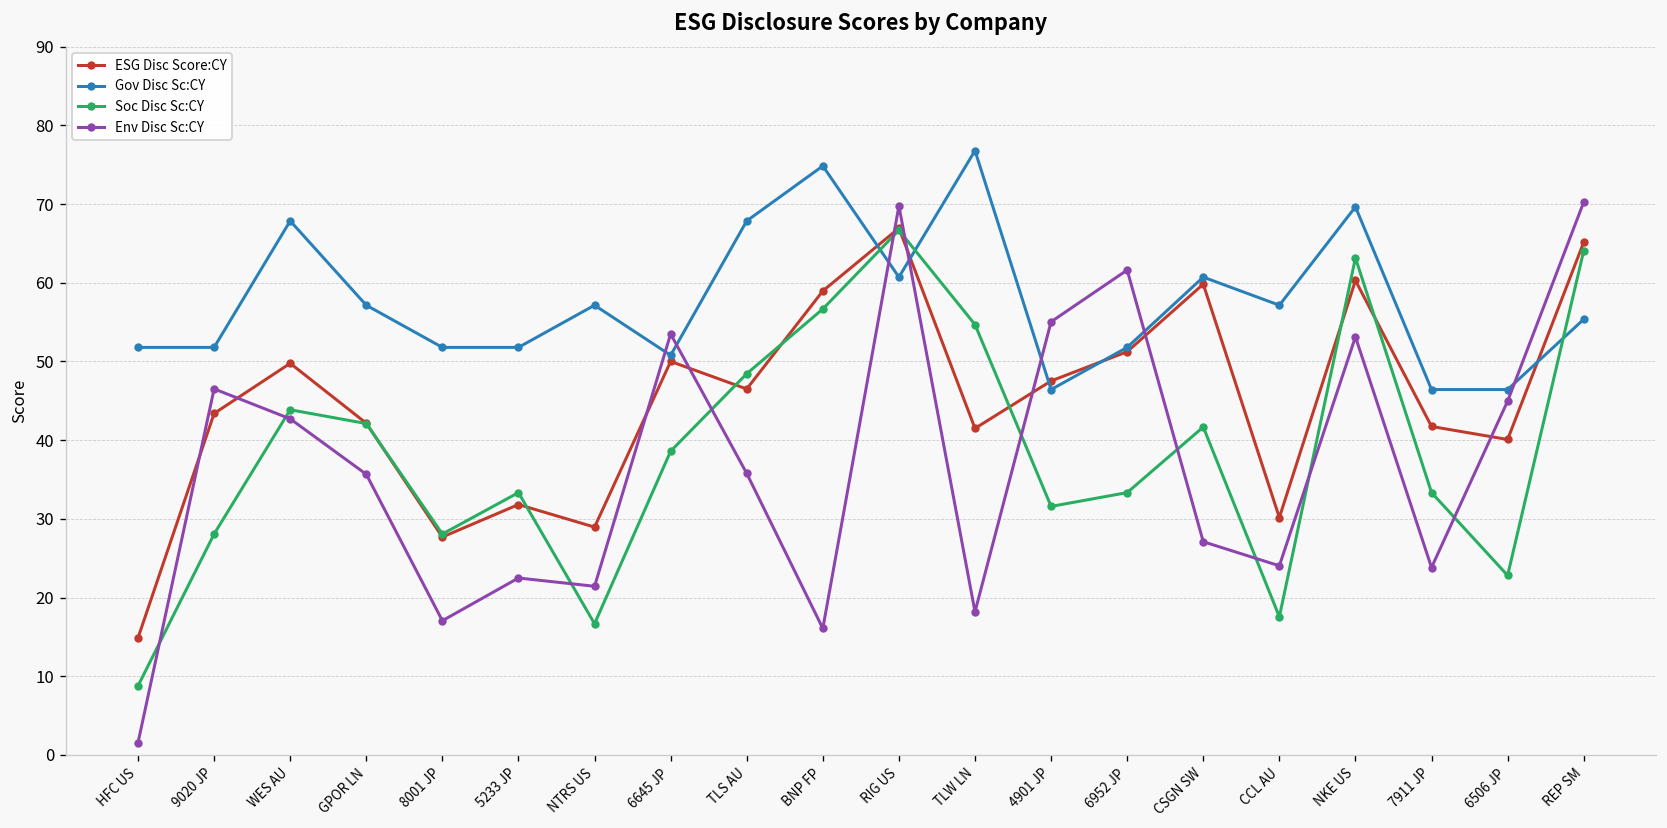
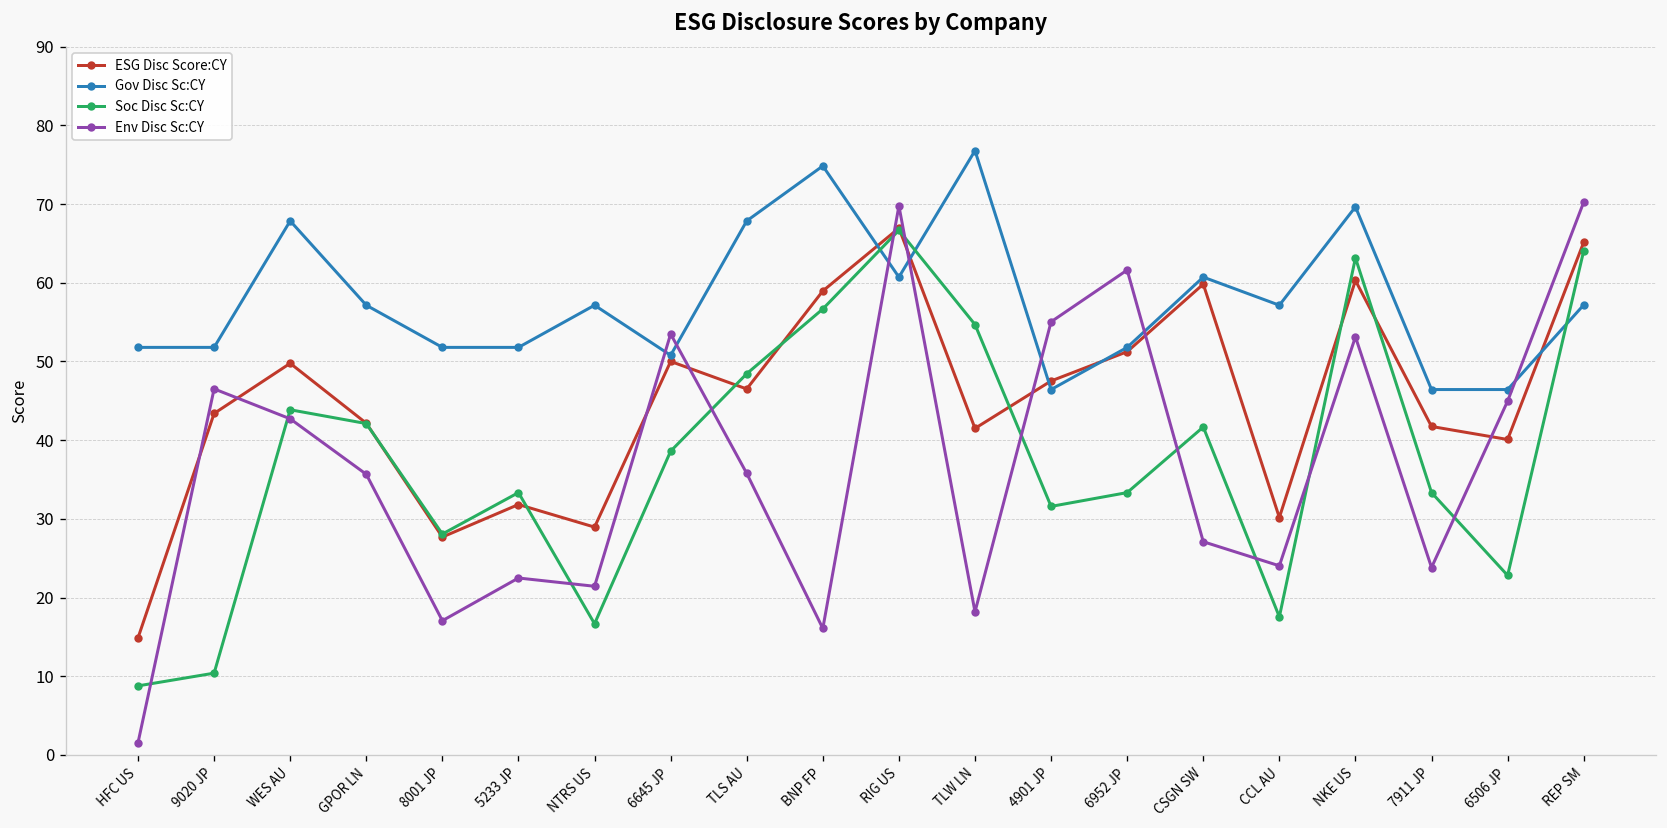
  {
    "ESG Disc Score:CY": {
      "HFC US": 15,
      "9020 JP": 43,
      "WES AU": 50,
      "5233 JP": 32,
      "NTRS US": 29,
      "6645 JP": 50,
      "TLS AU": 47,
      "BNP FP": 59,
      "TLW LN": 41,
      "4901 JP": 48,
      "6952 JP": 51,
      "CSGN SW": 60,
      "CCL AU": 30,
      "NKE US": 60,
      "7911 JP": 42,
      "6506 JP": 40,
      "REP SM": 65
    },
    "Gov Disc Sc:CY": {
      "HFC US": 52,
      "9020 JP": 52,
      "WES AU": 68,
      "GPOR LN": 57,
      "8001 JP": 52,
      "5233 JP": 52,
      "NTRS US": 57,
      "6645 JP": 51,
      "TLS AU": 68,
      "BNP FP": 75,
      "RIG US": 61,
      "TLW LN": 77,
      "4901 JP": 46,
      "6952 JP": 52,
      "CSGN SW": 61,
      "CCL AU": 57,
      "NKE US": 70,
      "7911 JP": 46,
      "6506 JP": 46,
-     "REP SM": 55
+     "REP SM": 57
    },
    "Soc Disc Sc:CY": {
      "HFC US": 9,
-     "9020 JP": 28,
+     "9020 JP": 10,
      "WES AU": 44,
      "5233 JP": 33,
      "NTRS US": 17,
      "6645 JP": 39,
      "TLS AU": 48,
      "BNP FP": 57,
      "TLW LN": 55,
      "4901 JP": 32,
      "6952 JP": 33,
      "CSGN SW": 42,
      "CCL AU": 18,
      "NKE US": 63,
      "7911 JP": 33,
      "6506 JP": 23,
      "REP SM": 64
    },
    "Env Disc Sc:CY": {
      "HFC US": 2,
      "9020 JP": 47,
      "WES AU": 43,
      "GPOR LN": 36,
      "8001 JP": 17,
      "5233 JP": 22,
      "NTRS US": 21,
      "6645 JP": 53,
      "TLS AU": 36,
      "BNP FP": 16,
      "RIG US": 70,
      "TLW LN": 18,
      "4901 JP": 55,
      "6952 JP": 62,
      "CSGN SW": 27,
      "CCL AU": 24,
      "NKE US": 53,
      "7911 JP": 24,
      "6506 JP": 45,
      "REP SM": 70
    }
  }
